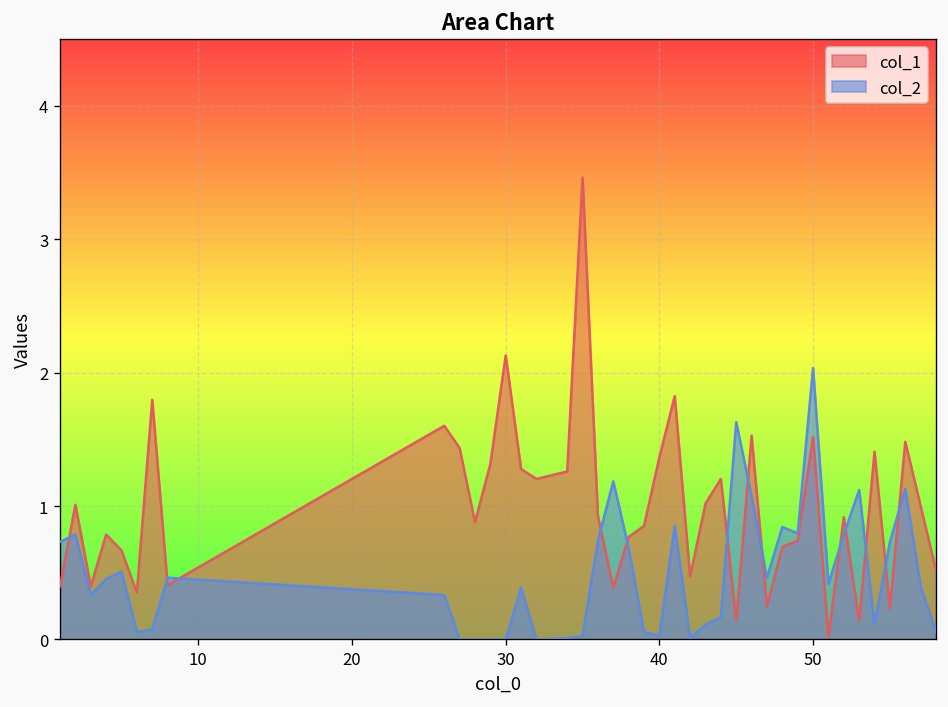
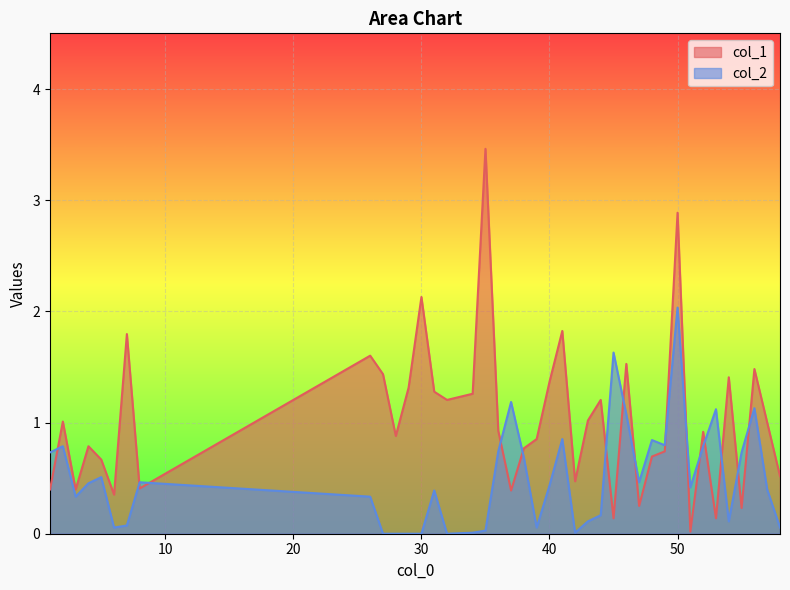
  {
    "col_1": {
      "30": 2.13,
      "40": 1.37,
-     "50": 1.52
+     "50": 2.89
    },
    "col_2": {
      "30": 0.00,
-     "40": 0.03,
+     "40": 0.43,
      "50": 2.03
    }
  }
